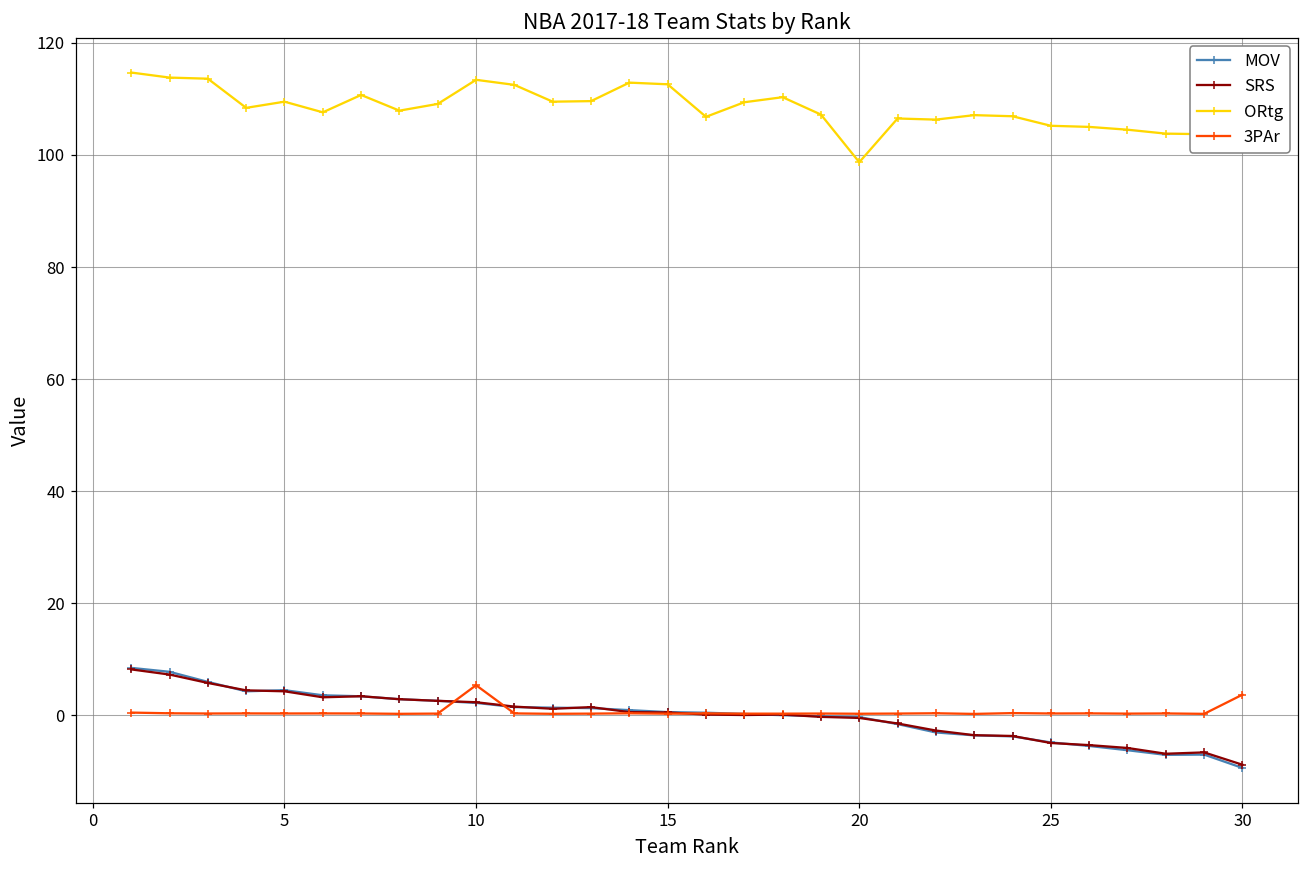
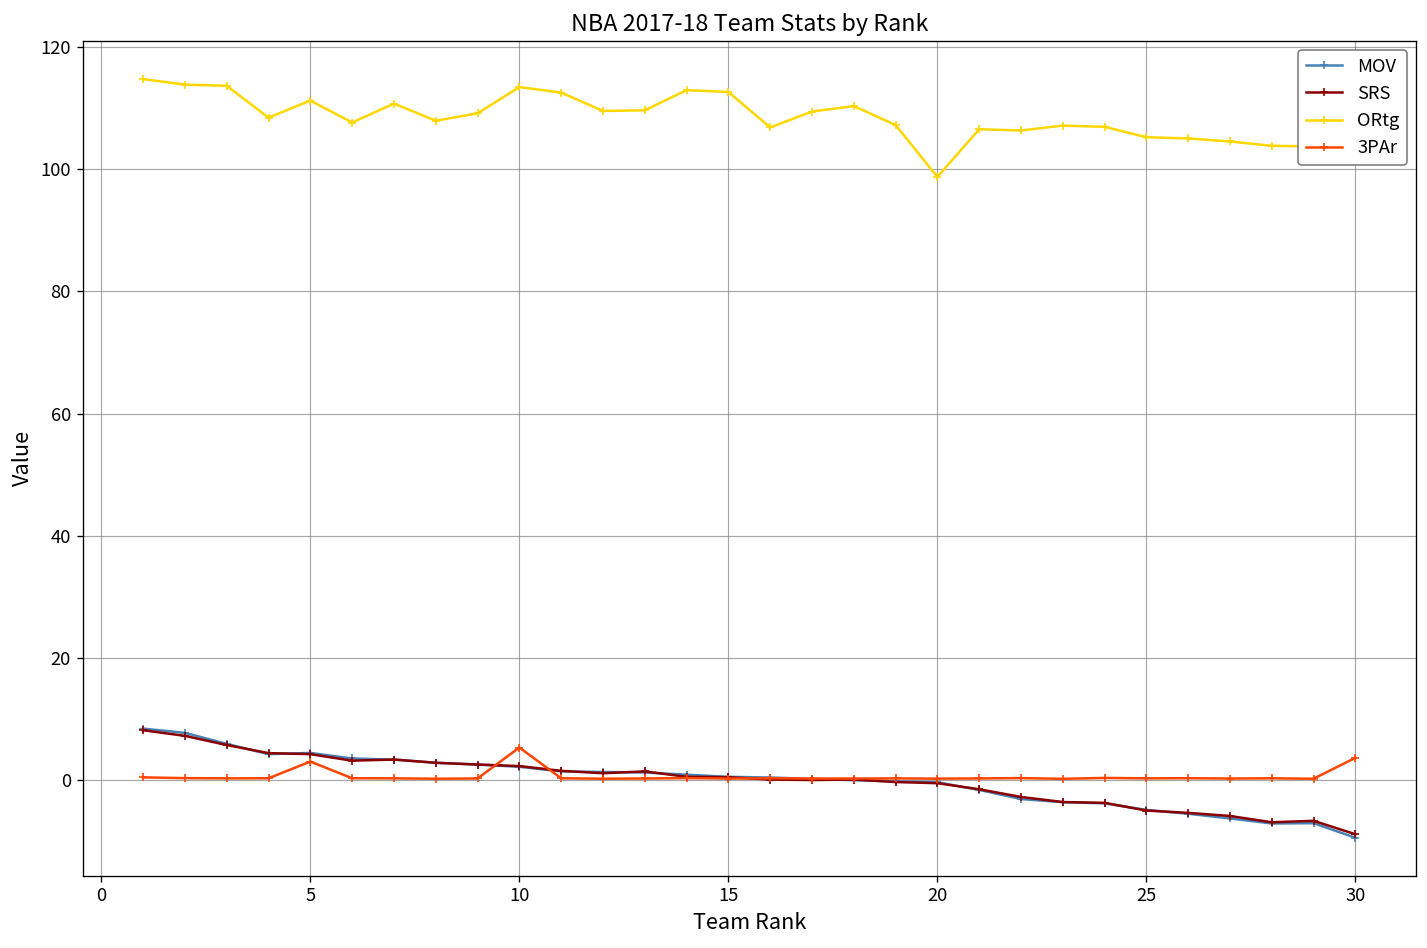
  {
    "MOV": {
      "30": -9
    },
    "SRS": {
      "30": -9
    },
    "ORtg": {
-     "5": 110,
+     "5": 111,
      "10": 113,
      "15": 113,
      "20": 99,
      "25": 105
    },
    "3PAr": {
-     "5": 0,
+     "5": 3,
      "10": 5,
      "20": 0,
      "25": 0,
      "30": 4
    }
  }
